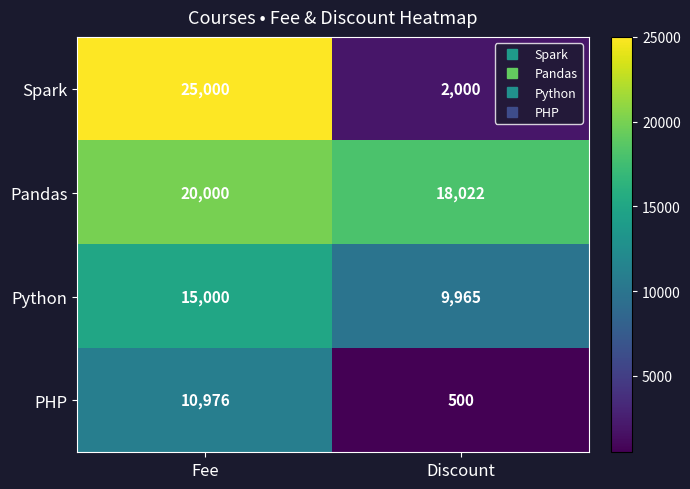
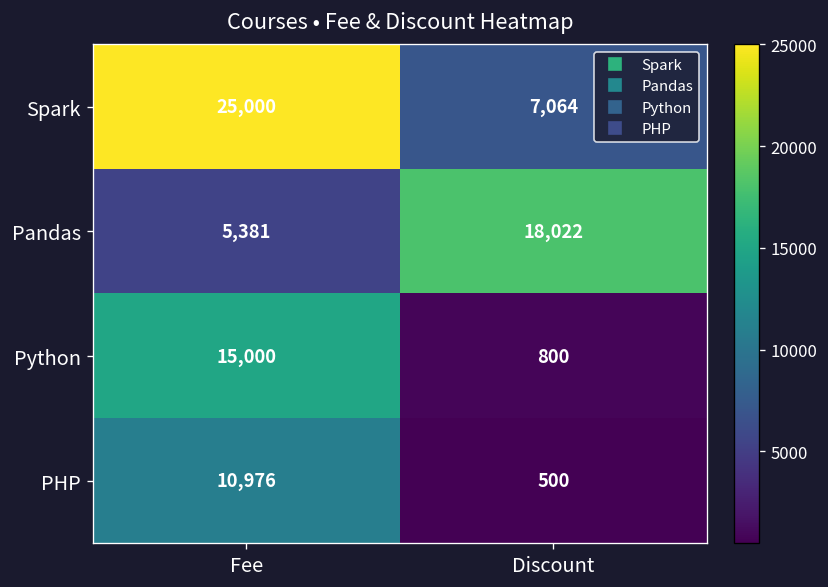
  {
    "Spark": {
      "Fee": "25,000",
-     "Discount": "2,000"
+     "Discount": "7,064"
    },
    "Pandas": {
-     "Fee": "20,000",
+     "Fee": "5,381",
      "Discount": "18,022"
    },
    "Python": {
      "Fee": "15,000",
-     "Discount": "9,965"
+     "Discount": "800"
    },
    "PHP": {
      "Fee": "10,976",
      "Discount": "500"
    }
  }
